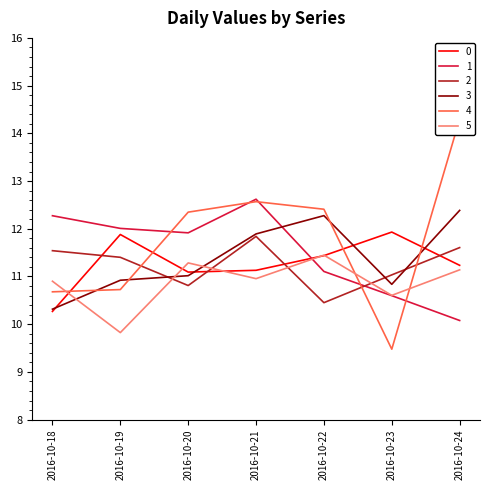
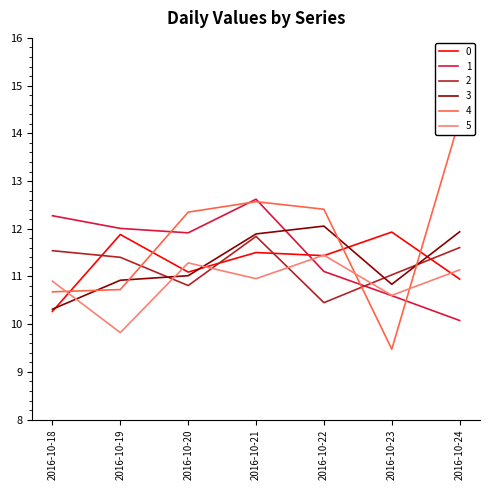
  {
    "0": {
      "2016-10-19": 11.9,
      "2016-10-20": 11.1,
-     "2016-10-21": 11.1,
+     "2016-10-21": 11.5,
      "2016-10-23": 11.9,
-     "2016-10-24": 11.2
+     "2016-10-24": 10.9
    },
    "3": {
      "2016-10-19": 10.9,
      "2016-10-20": 11.0,
-     "2016-10-22": 12.3,
+     "2016-10-22": 12.1,
      "2016-10-23": 10.8,
-     "2016-10-24": 12.4
+     "2016-10-24": 11.9
    }
  }
